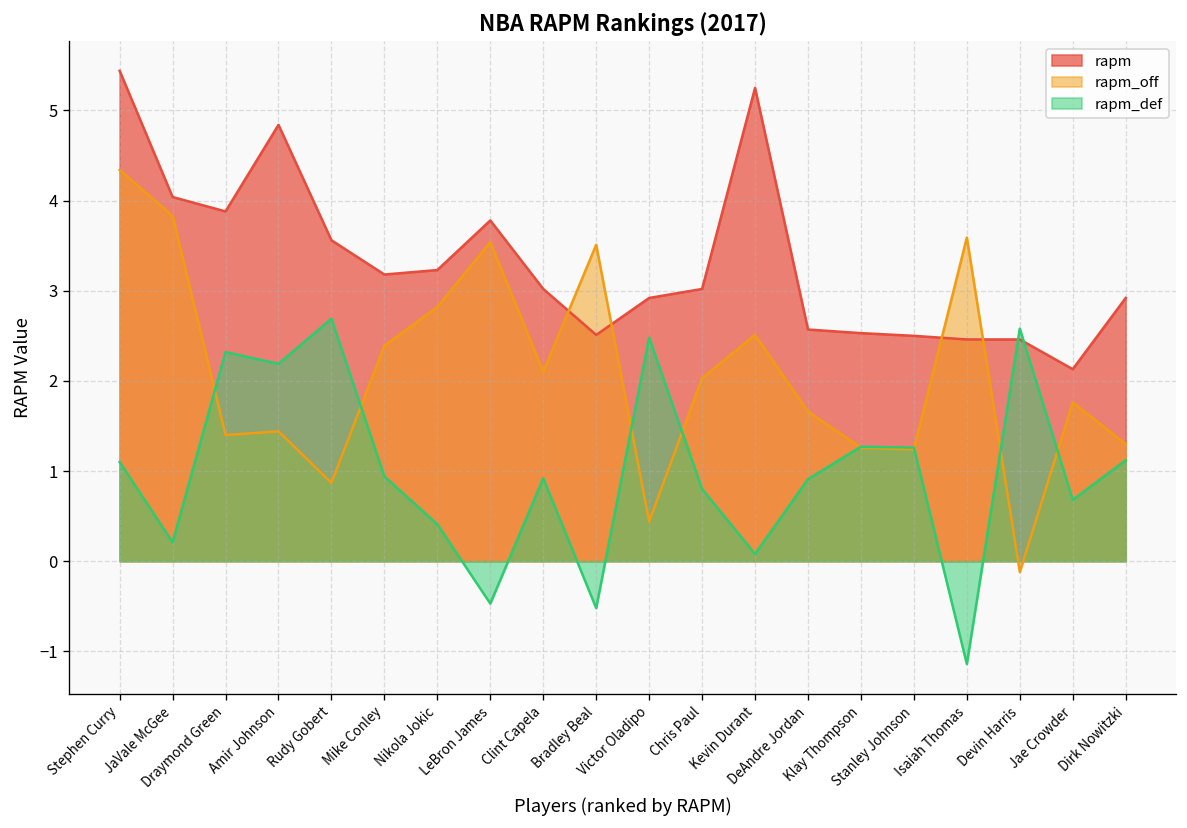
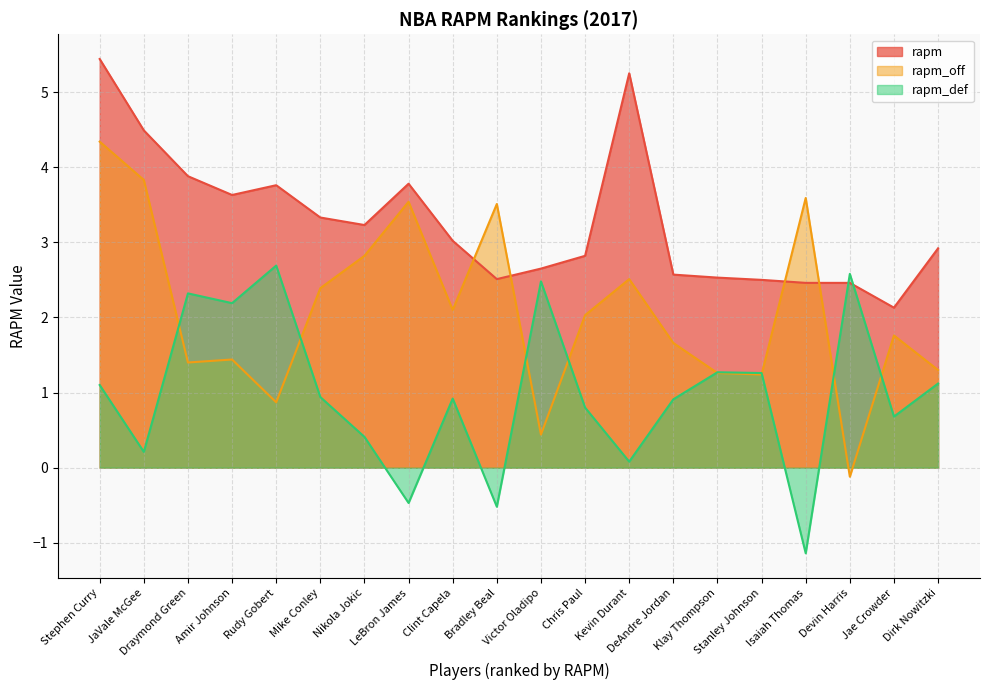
  {
    "rapm": {
      "Stephen Curry": 5.4,
-     "JaVale McGee": 4.0,
+     "JaVale McGee": 4.5,
      "Draymond Green": 3.9,
-     "Amir Johnson": 4.8,
-     "Rudy Gobert": 3.6,
-     "Mike Conley": 3.2,
+     "Amir Johnson": 3.6,
+     "Rudy Gobert": 3.8,
+     "Mike Conley": 3.3,
      "Nikola Jokic": 3.2,
      "LeBron James": 3.8,
      "Clint Capela": 3.0,
      "Bradley Beal": 2.5,
-     "Victor Oladipo": 2.9,
-     "Chris Paul": 3.0,
+     "Victor Oladipo": 2.7,
+     "Chris Paul": 2.8,
      "Kevin Durant": 5.3,
      "DeAndre Jordan": 2.6,
      "Klay Thompson": 2.5,
      "Stanley Johnson": 2.5,
      "Isaiah Thomas": 2.5,
      "Devin Harris": 2.5,
      "Jae Crowder": 2.1,
      "Dirk Nowitzki": 2.9
    }
  }
